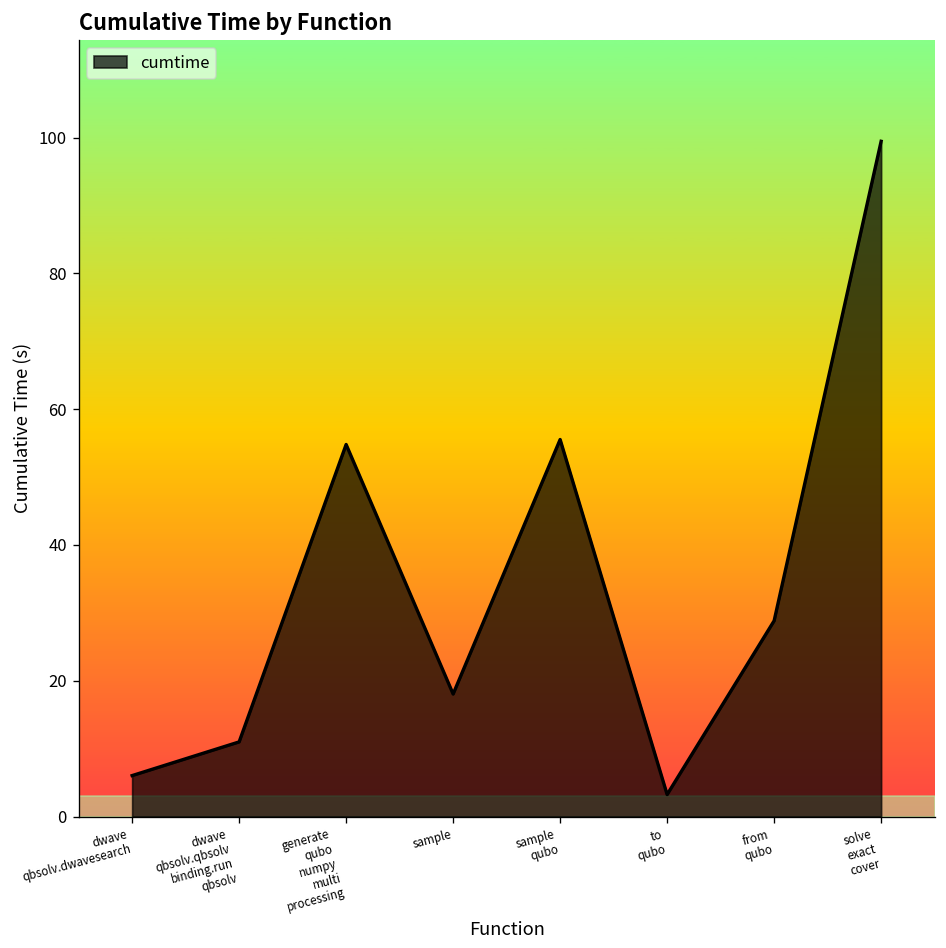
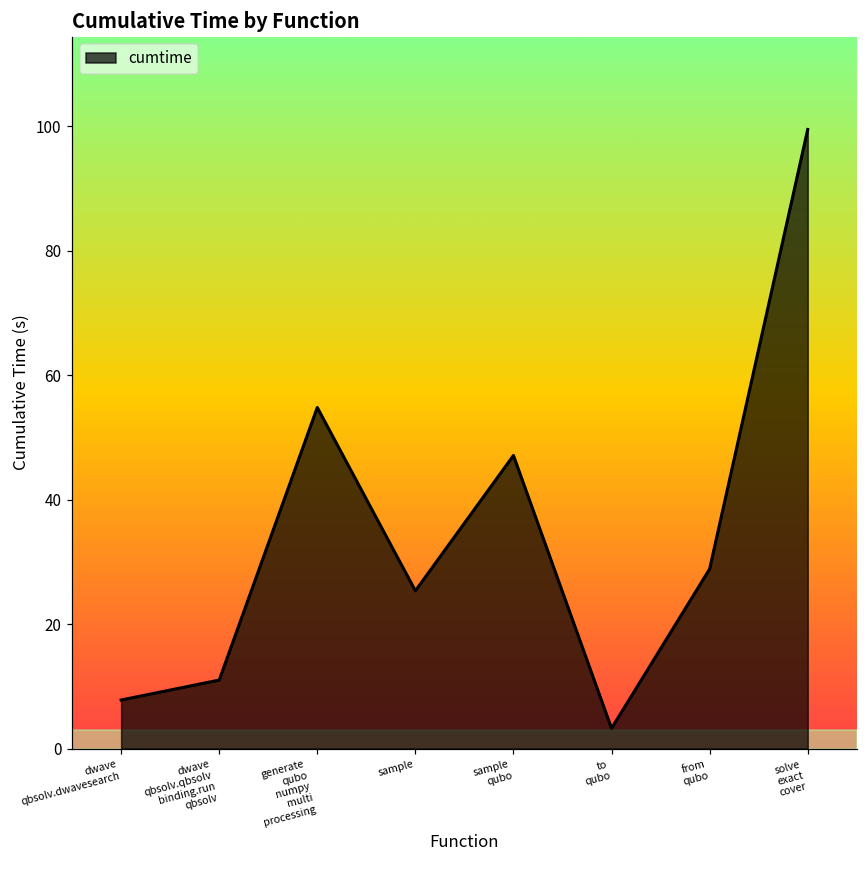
  {
-   "dwave qbsolv.dwavesearch": 6,
+   "dwave qbsolv.dwavesearch": 8,
    "dwave qbsolv.qbsolv binding.run qbsolv": 11,
    "generate qubo numpy multi processing": 55,
-   "sample": 18,
-   "sample qubo": 56,
+   "sample": 25,
+   "sample qubo": 47,
    "to qubo": 3,
    "from qubo": 29,
    "solve exact cover": 99
  }
